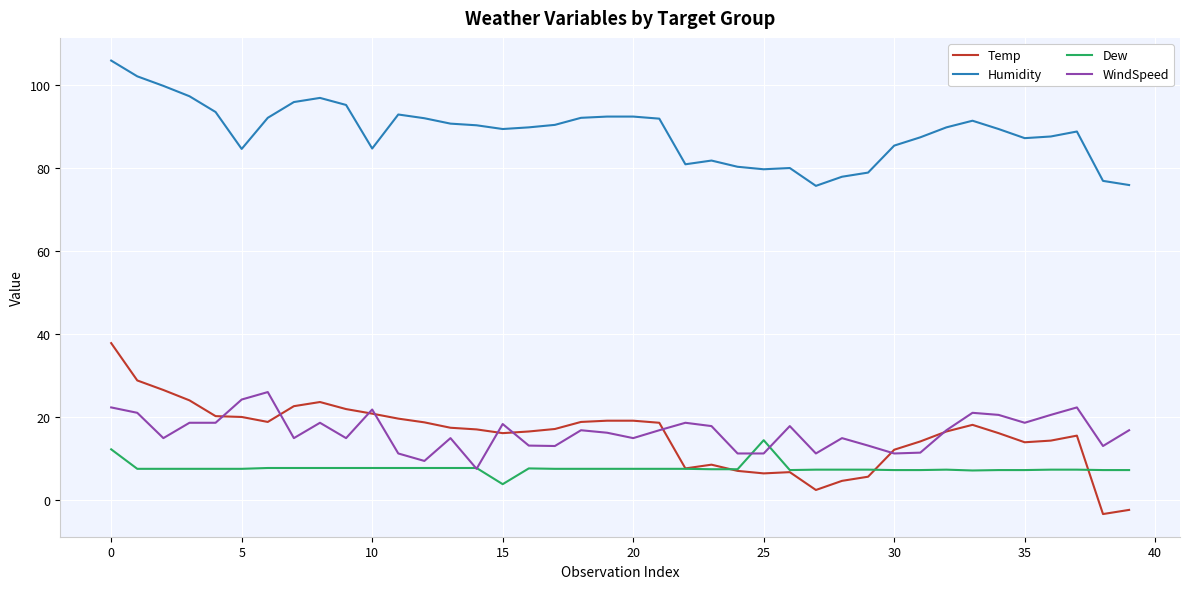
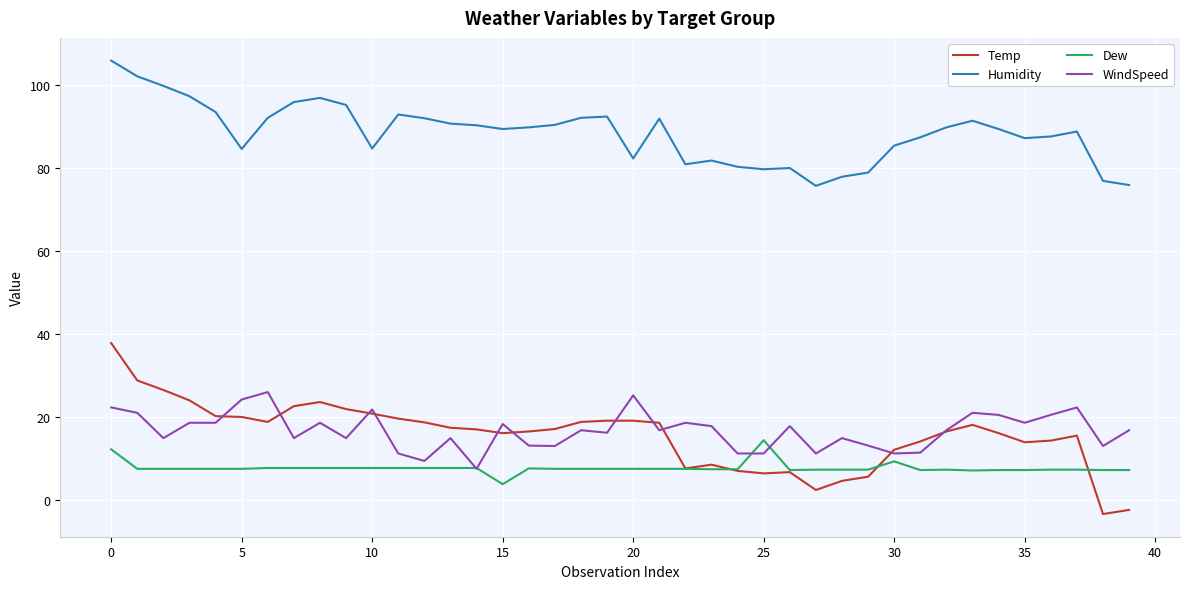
  {
    "Temp": {
      "0": 38,
      "5": 20,
      "10": 21,
      "15": 16,
      "20": 19,
      "25": 6,
      "30": 12,
      "35": 14
    },
    "Humidity": {
      "0": 106,
      "5": 85,
      "10": 85,
      "15": 89,
-     "20": 92,
+     "20": 82,
      "25": 80,
      "30": 85,
      "35": 87
    },
    "Dew": {
      "0": 12,
      "5": 7,
      "10": 8,
      "15": 4,
      "20": 7,
      "25": 14,
-     "30": 7,
+     "30": 9,
      "35": 7
    },
    "WindSpeed": {
      "0": 22,
      "5": 24,
      "10": 22,
      "15": 18,
-     "20": 15,
+     "20": 25,
      "25": 11,
      "30": 11,
      "35": 19
    }
  }
